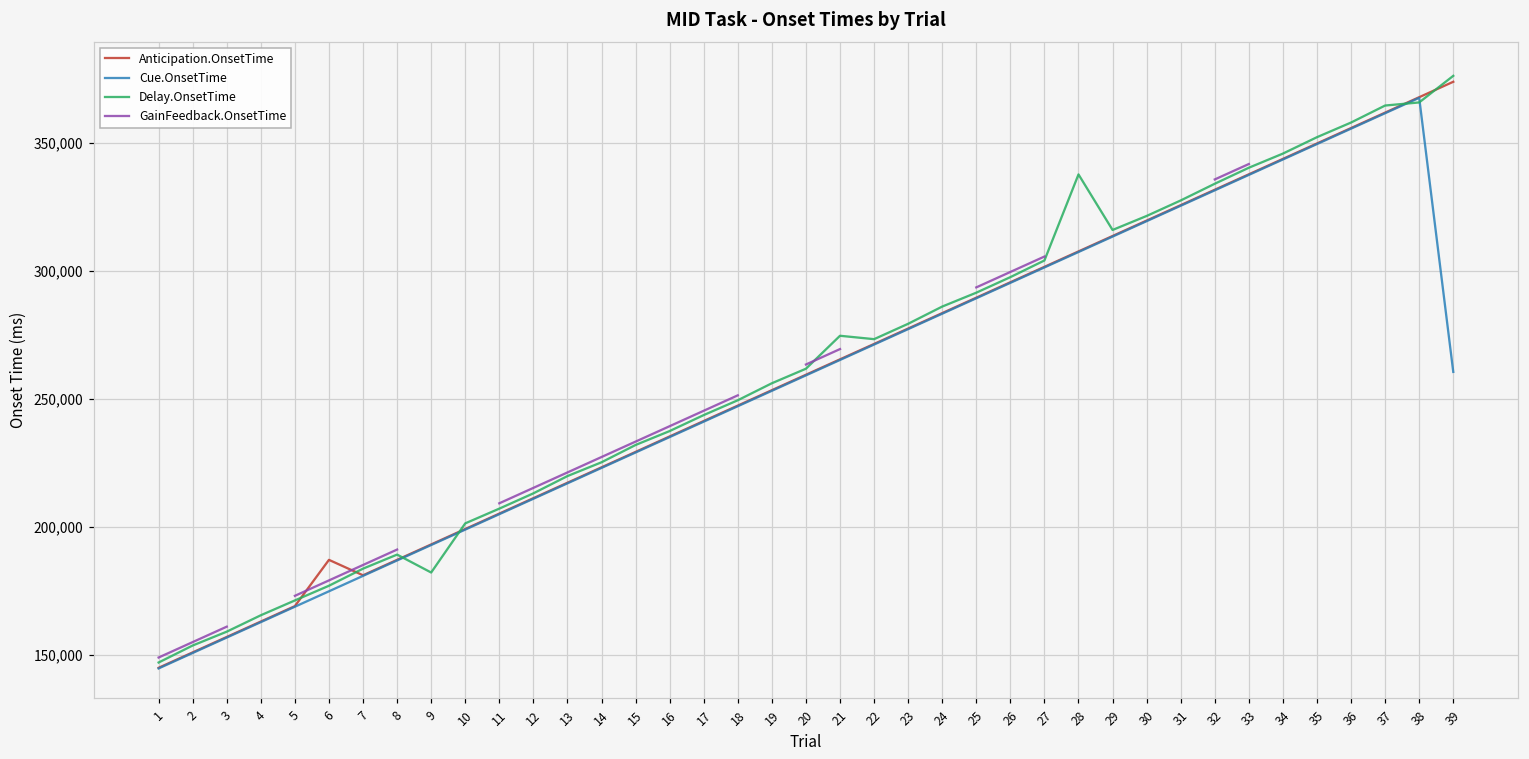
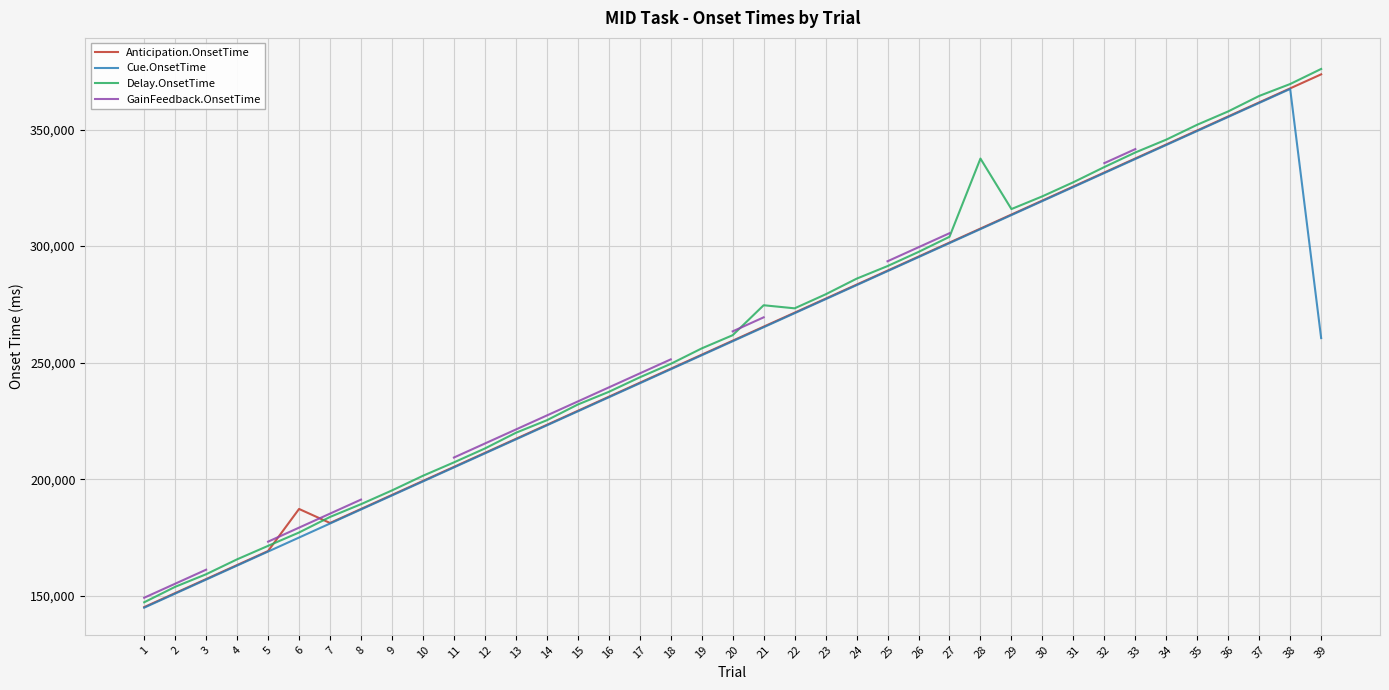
  {
    "Anticipation.OnsetTime": {
      "6": "187,000",
      "39": "374,000"
    },
    "Cue.OnsetTime": {
      "6": "175,000",
      "39": "261,000"
    },
    "Delay.OnsetTime": {
      "1": "147,000",
      "2": "154,000",
      "3": "159,000",
      "4": "166,000",
      "5": "171,000",
      "6": "177,000",
      "7": "184,000",
      "8": "189,000",
-     "9": "182,000",
+     "9": "195,000",
      "10": "201,000",
      "11": "207,000",
      "12": "213,000",
      "13": "220,000",
      "14": "225,000",
      "15": "232,000",
      "16": "237,000",
      "17": "244,000",
      "18": "249,000",
      "19": "256,000",
      "20": "262,000",
      "21": "275,000",
      "22": "273,000",
      "23": "279,000",
      "24": "286,000",
      "25": "291,000",
      "26": "298,000",
      "27": "304,000",
      "28": "338,000",
      "29": "316,000",
      "30": "321,000",
      "31": "327,000",
      "32": "334,000",
      "33": "340,000",
      "34": "346,000",
      "35": "352,000",
      "36": "358,000",
      "37": "364,000",
-     "38": "366,000",
+     "38": "370,000",
      "39": "376,000"
    },
    "GainFeedback.OnsetTime": {
      "1": "149,000",
      "2": "155,000",
      "3": "161,000",
      "5": "173,000",
      "6": "179,000",
      "7": "185,000",
      "8": "191,000",
      "11": "209,000",
      "12": "215,000",
      "13": "221,000",
      "14": "227,000",
      "15": "233,000",
      "16": "239,000",
      "17": "245,000",
      "18": "251,000",
      "20": "263,000",
      "21": "269,000",
      "25": "294,000",
      "26": "300,000",
      "27": "306,000",
      "32": "336,000",
      "33": "342,000",
      "36": "360,000",
      "39": "378,000"
    }
  }
